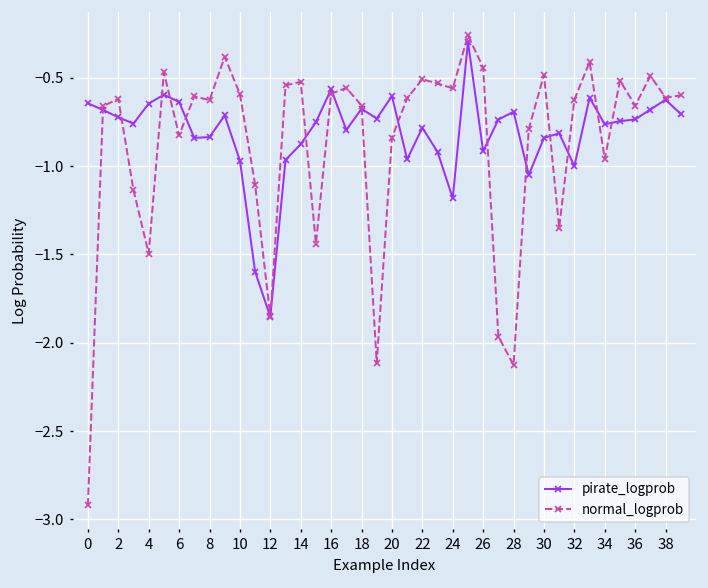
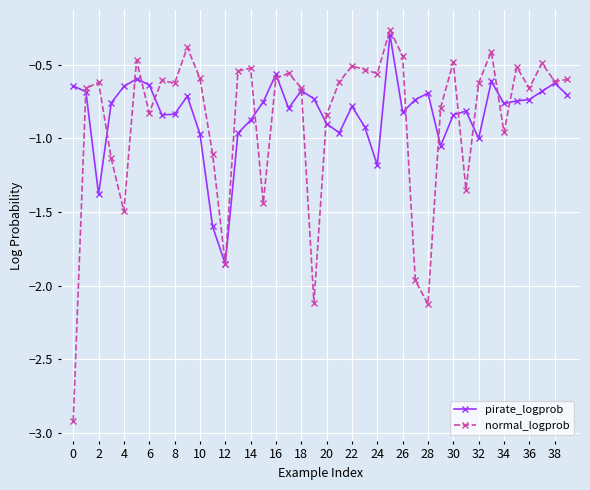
  {
    "pirate_logprob": {
      "0": -0.64,
-     "2": -0.72,
+     "2": -1.38,
      "4": -0.65,
      "6": -0.64,
      "8": -0.84,
      "10": -0.97,
      "14": -0.88,
      "16": -0.56,
      "18": -0.68,
-     "20": -0.60,
+     "20": -0.90,
      "22": -0.78,
      "24": -1.18,
-     "26": -0.92,
+     "26": -0.82,
      "28": -0.69,
      "30": -0.84,
      "32": -1.00,
      "34": -0.76,
      "36": -0.74
    },
    "normal_logprob": {
      "0": -2.92,
      "2": -0.62,
      "4": -1.49,
      "6": -0.83,
      "8": -0.63,
      "10": -0.59,
      "14": -0.52,
      "16": -0.59,
      "18": -0.66,
      "20": -0.84,
      "22": -0.51,
      "24": -0.56,
      "26": -0.44,
      "28": -2.13,
      "30": -0.48,
      "32": -0.62,
      "34": -0.96,
      "36": -0.66
    }
  }
